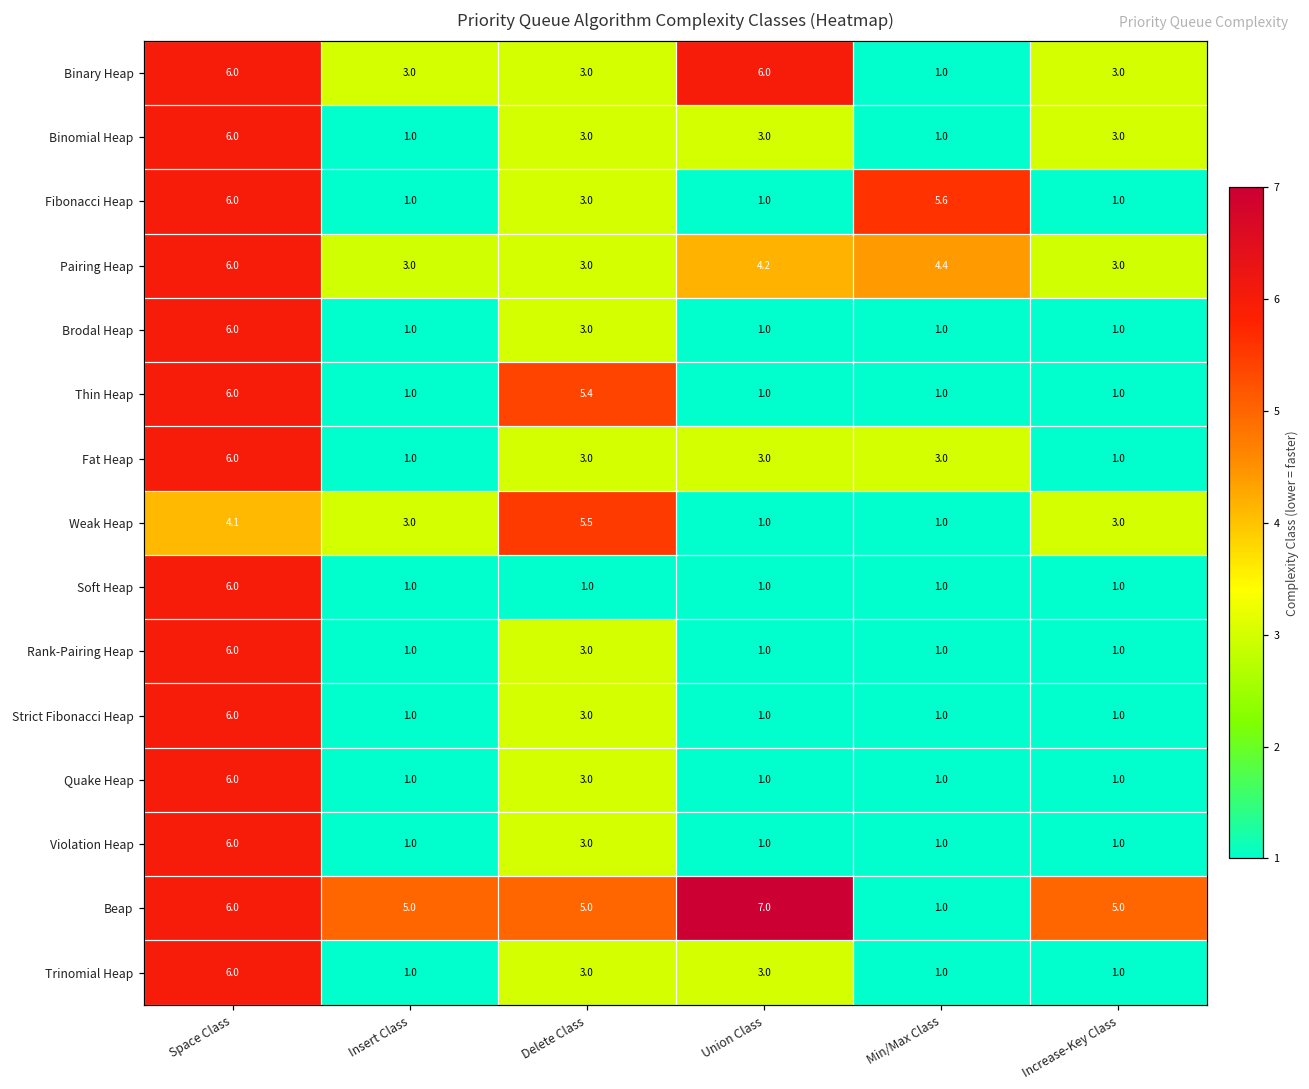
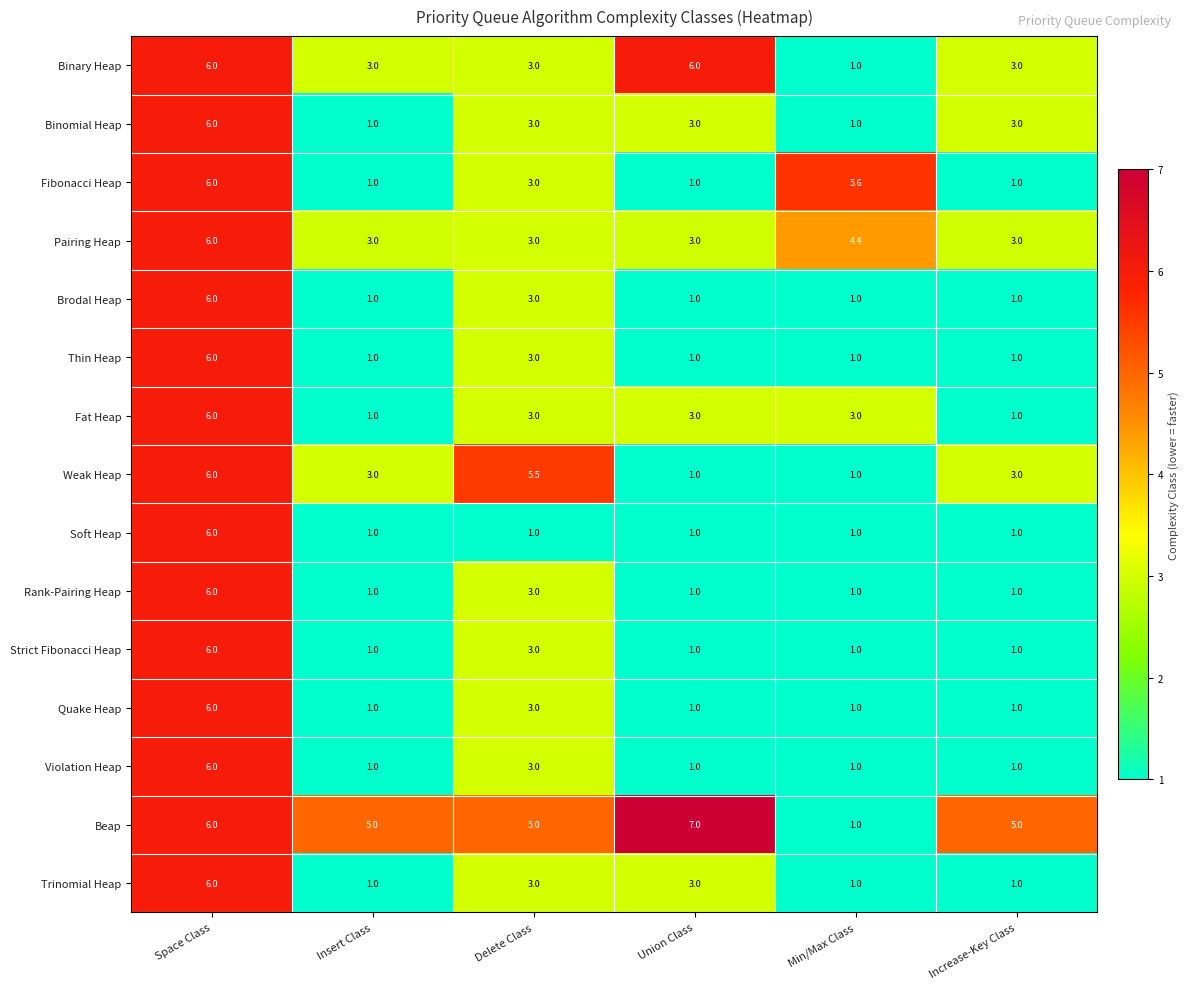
  {
    "Binary Heap": {
      "Space Class": 6.0,
      "Insert Class": 3.0,
      "Delete Class": 3.0,
      "Union Class": 6.0,
      "Min/Max Class": 1.0,
      "Increase-Key Class": 3.0
    },
    "Binomial Heap": {
      "Space Class": 6.0,
      "Insert Class": 1.0,
      "Delete Class": 3.0,
      "Union Class": 3.0,
      "Min/Max Class": 1.0,
      "Increase-Key Class": 3.0
    },
    "Fibonacci Heap": {
      "Space Class": 6.0,
      "Insert Class": 1.0,
      "Delete Class": 3.0,
      "Union Class": 1.0,
      "Min/Max Class": 5.6,
      "Increase-Key Class": 1.0
    },
    "Pairing Heap": {
      "Space Class": 6.0,
      "Insert Class": 3.0,
      "Delete Class": 3.0,
-     "Union Class": 4.2,
+     "Union Class": 3.0,
      "Min/Max Class": 4.4,
      "Increase-Key Class": 3.0
    },
    "Brodal Heap": {
      "Space Class": 6.0,
      "Insert Class": 1.0,
      "Delete Class": 3.0,
      "Union Class": 1.0,
      "Min/Max Class": 1.0,
      "Increase-Key Class": 1.0
    },
    "Thin Heap": {
      "Space Class": 6.0,
      "Insert Class": 1.0,
-     "Delete Class": 5.4,
+     "Delete Class": 3.0,
      "Union Class": 1.0,
      "Min/Max Class": 1.0,
      "Increase-Key Class": 1.0
    },
    "Fat Heap": {
      "Space Class": 6.0,
      "Insert Class": 1.0,
      "Delete Class": 3.0,
      "Union Class": 3.0,
      "Min/Max Class": 3.0,
      "Increase-Key Class": 1.0
    },
    "Weak Heap": {
-     "Space Class": 4.1,
+     "Space Class": 6.0,
      "Insert Class": 3.0,
      "Delete Class": 5.5,
      "Union Class": 1.0,
      "Min/Max Class": 1.0,
      "Increase-Key Class": 3.0
    },
    "Soft Heap": {
      "Space Class": 6.0,
      "Insert Class": 1.0,
      "Delete Class": 1.0,
      "Union Class": 1.0,
      "Min/Max Class": 1.0,
      "Increase-Key Class": 1.0
    },
    "Rank-Pairing Heap": {
      "Space Class": 6.0,
      "Insert Class": 1.0,
      "Delete Class": 3.0,
      "Union Class": 1.0,
      "Min/Max Class": 1.0,
      "Increase-Key Class": 1.0
    },
    "Strict Fibonacci Heap": {
      "Space Class": 6.0,
      "Insert Class": 1.0,
      "Delete Class": 3.0,
      "Union Class": 1.0,
      "Min/Max Class": 1.0,
      "Increase-Key Class": 1.0
    },
    "Quake Heap": {
      "Space Class": 6.0,
      "Insert Class": 1.0,
      "Delete Class": 3.0,
      "Union Class": 1.0,
      "Min/Max Class": 1.0,
      "Increase-Key Class": 1.0
    },
    "Violation Heap": {
      "Space Class": 6.0,
      "Insert Class": 1.0,
      "Delete Class": 3.0,
      "Union Class": 1.0,
      "Min/Max Class": 1.0,
      "Increase-Key Class": 1.0
    },
    "Beap": {
      "Space Class": 6.0,
      "Insert Class": 5.0,
      "Delete Class": 5.0,
      "Union Class": 7.0,
      "Min/Max Class": 1.0,
      "Increase-Key Class": 5.0
    },
    "Trinomial Heap": {
      "Space Class": 6.0,
      "Insert Class": 1.0,
      "Delete Class": 3.0,
      "Union Class": 3.0,
      "Min/Max Class": 1.0,
      "Increase-Key Class": 1.0
    }
  }
